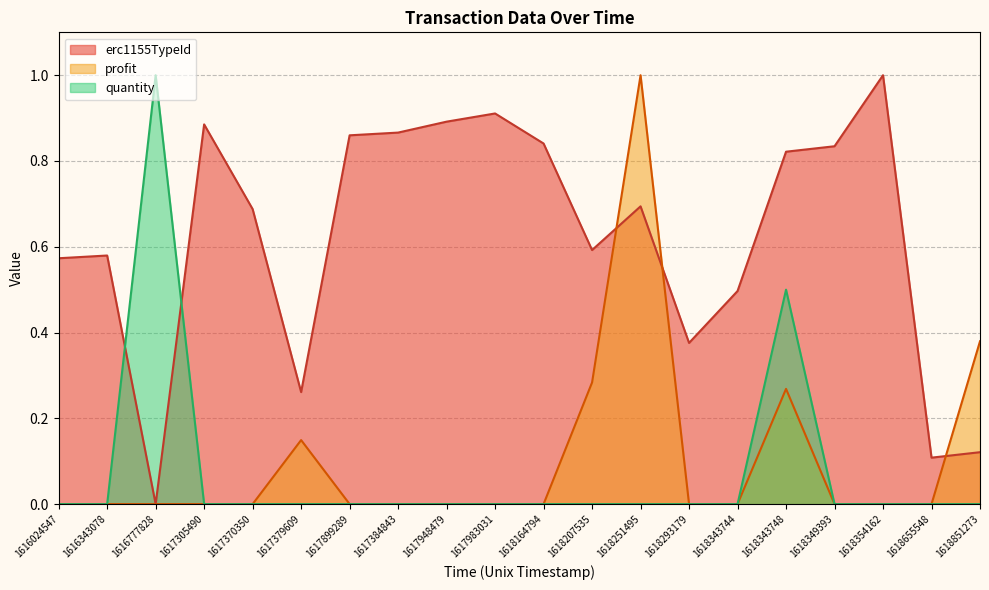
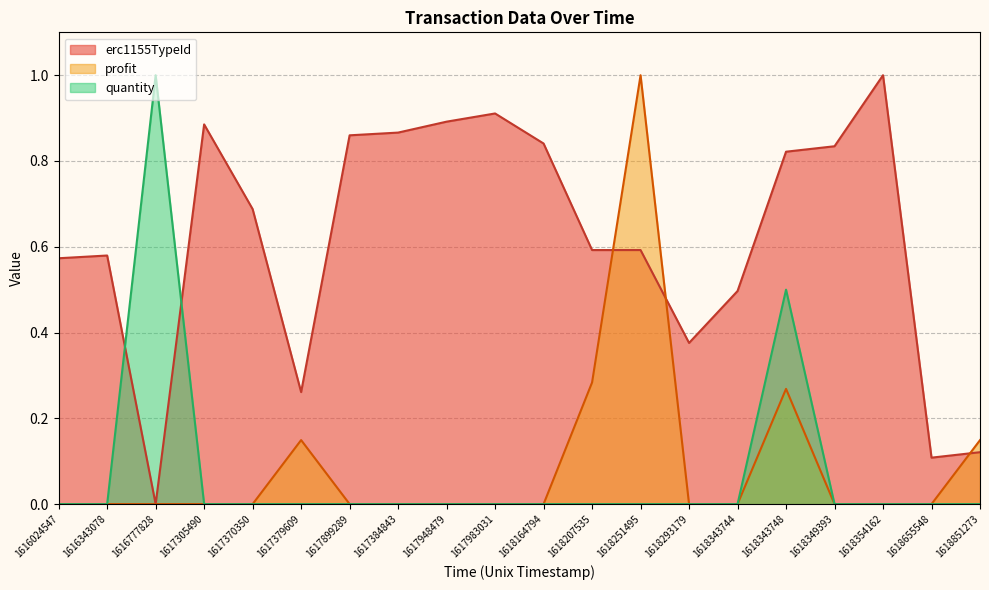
  {
    "erc1155TypeId": {
      "1616024547": 0.57,
      "1616343078": 0.58,
      "1617305490": 0.89,
      "1617370350": 0.69,
      "1617379609": 0.26,
      "1617899289": 0.86,
      "1617384843": 0.87,
      "1617948479": 0.89,
      "1617983031": 0.91,
      "1618164794": 0.84,
      "1618207535": 0.59,
-     "1618251495": 0.69,
+     "1618251495": 0.59,
      "1618293179": 0.38,
      "1618343744": 0.50,
      "1618343748": 0.82,
      "1618349393": 0.83,
      "1618354162": 1.00,
      "1618655548": 0.11,
      "1618851273": 0.12
    },
    "profit": {
      "1617379609": 0.15,
      "1618207535": 0.28,
      "1618251495": 1.00,
      "1618343748": 0.27,
-     "1618851273": 0.38
+     "1618851273": 0.15
    },
    "quantity": {
      "1617379609": 0.00,
      "1618207535": 0.00,
      "1618251495": 0.00,
      "1618343748": 0.50,
      "1618851273": 0.00
    }
  }
